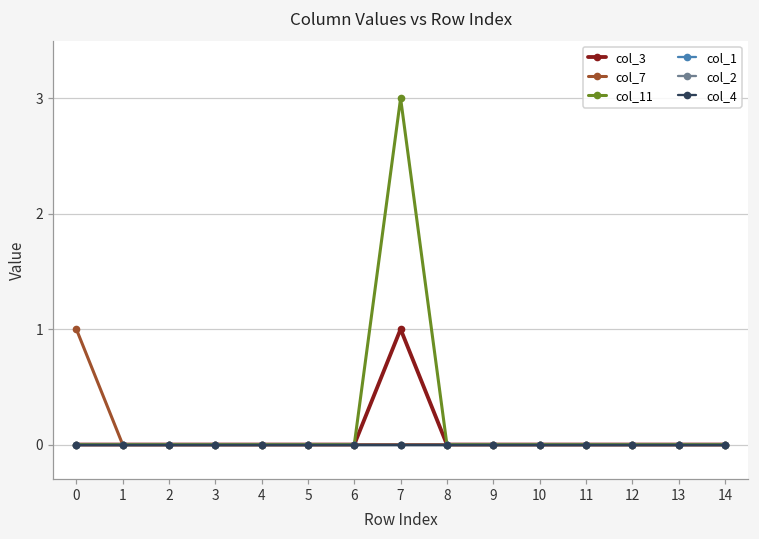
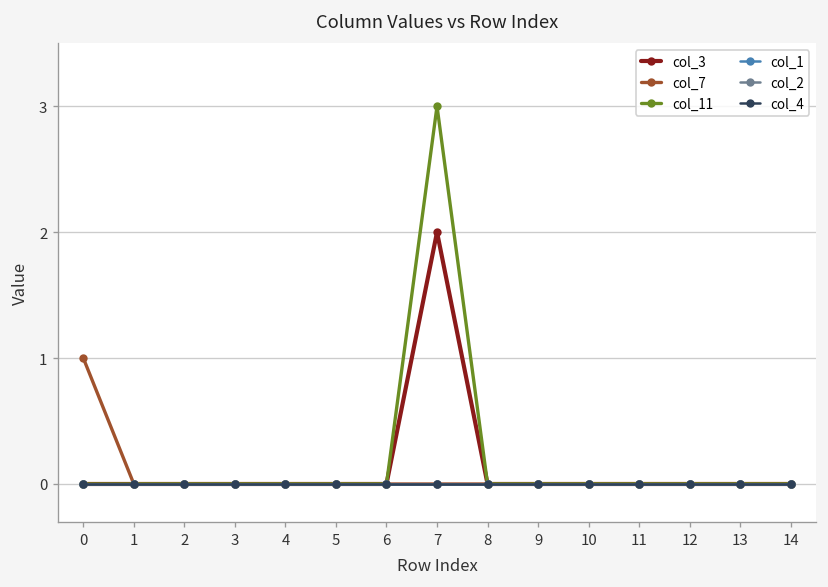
  {
    "col_3": {
-     "7": 1
+     "7": 2
    },
    "col_7": {
      "0": 1
    },
    "col_11": {
      "7": 3
    }
  }
